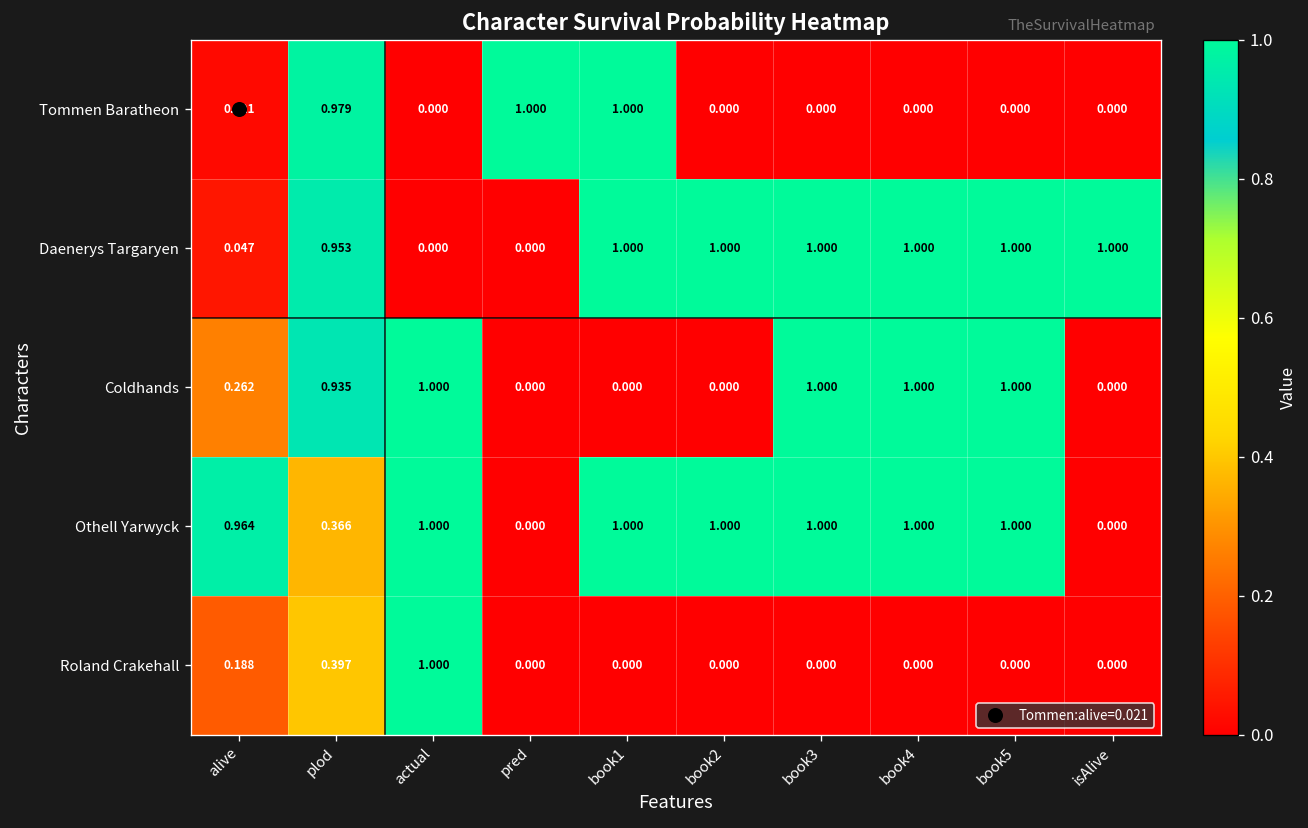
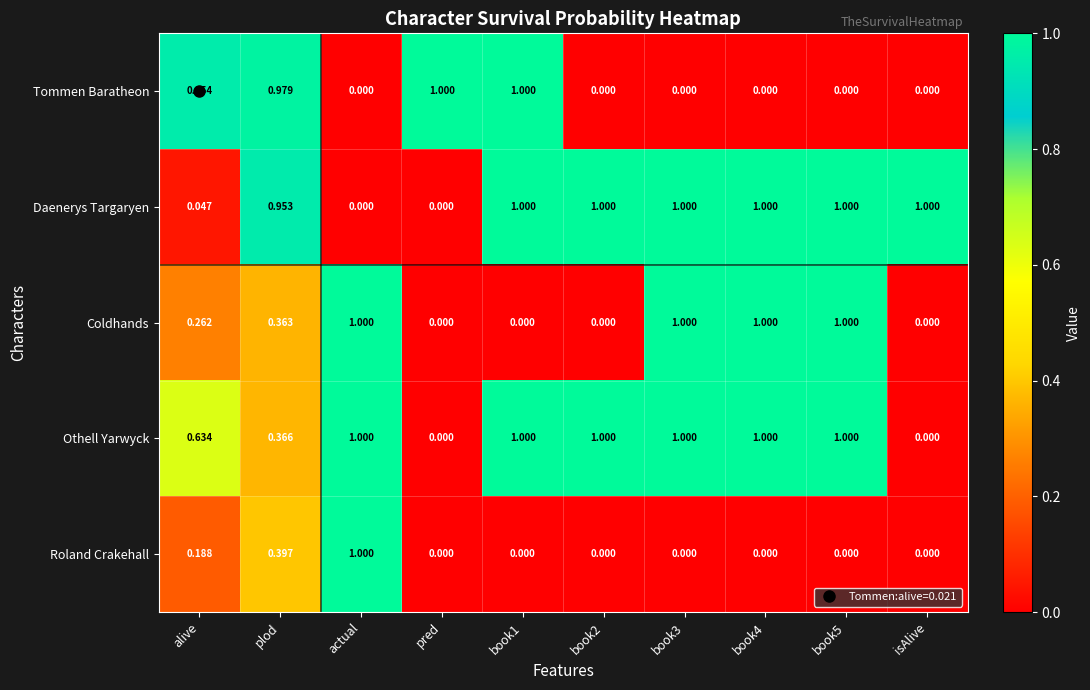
  {
    "Tommen Baratheon": {
-     "alive": 0.021,
+     "alive": 0.954,
      "plod": 0.979,
      "actual": 0.000,
      "pred": 1.000,
      "book1": 1.000,
      "book2": 0.000,
      "book3": 0.000,
      "book4": 0.000,
      "book5": 0.000,
      "isAlive": 0.000
    },
    "Daenerys Targaryen": {
      "alive": 0.047,
      "plod": 0.953,
      "actual": 0.000,
      "pred": 0.000,
      "book1": 1.000,
      "book2": 1.000,
      "book3": 1.000,
      "book4": 1.000,
      "book5": 1.000,
      "isAlive": 1.000
    },
    "Coldhands": {
      "alive": 0.262,
-     "plod": 0.935,
+     "plod": 0.363,
      "actual": 1.000,
      "pred": 0.000,
      "book1": 0.000,
      "book2": 0.000,
      "book3": 1.000,
      "book4": 1.000,
      "book5": 1.000,
      "isAlive": 0.000
    },
    "Othell Yarwyck": {
-     "alive": 0.964,
+     "alive": 0.634,
      "plod": 0.366,
      "actual": 1.000,
      "pred": 0.000,
      "book1": 1.000,
      "book2": 1.000,
      "book3": 1.000,
      "book4": 1.000,
      "book5": 1.000,
      "isAlive": 0.000
    },
    "Roland Crakehall": {
      "alive": 0.188,
      "plod": 0.397,
      "actual": 1.000,
      "pred": 0.000,
      "book1": 0.000,
      "book2": 0.000,
      "book3": 0.000,
      "book4": 0.000,
      "book5": 0.000,
      "isAlive": 0.000
    }
  }
